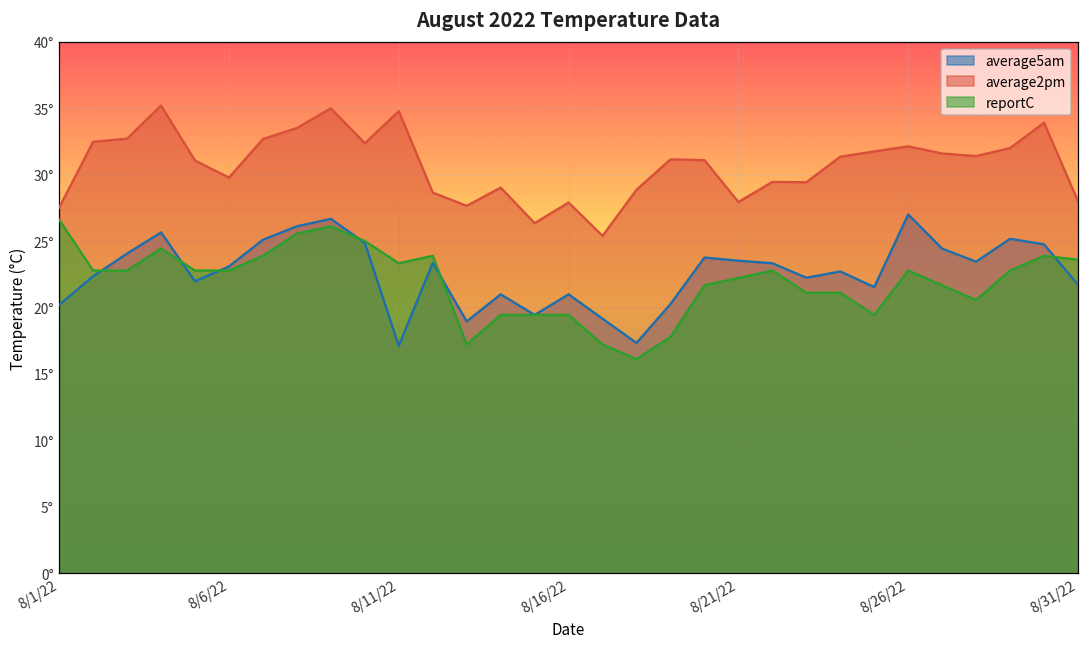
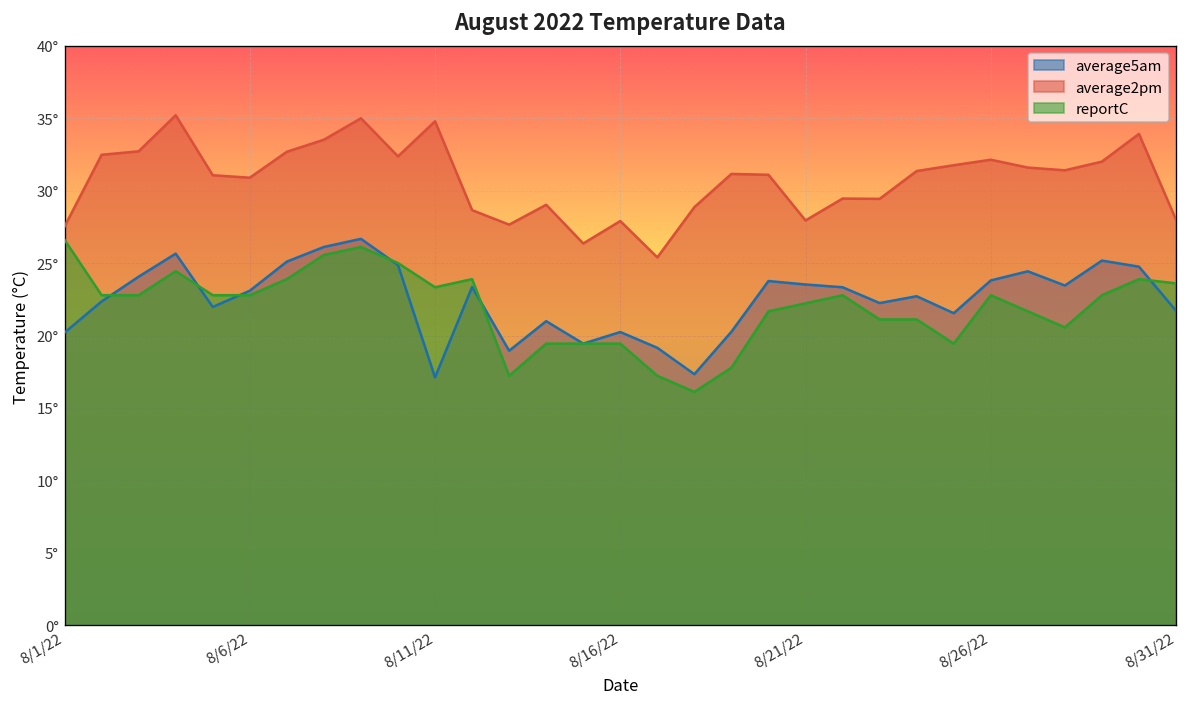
  {
    "average5am": {
      "8/1/22": "20.2°",
      "8/6/22": "23.1°",
      "8/11/22": "17.1°",
-     "8/16/22": "21.0°",
+     "8/16/22": "20.2°",
      "8/21/22": "23.5°",
-     "8/26/22": "27.0°",
+     "8/26/22": "23.8°",
      "8/31/22": "21.7°"
    },
    "average2pm": {
      "8/1/22": "27.5°",
-     "8/6/22": "29.8°",
+     "8/6/22": "30.9°",
      "8/11/22": "34.8°",
      "8/16/22": "27.9°",
      "8/21/22": "27.9°",
      "8/26/22": "32.1°",
      "8/31/22": "28.0°"
    },
    "reportC": {
      "8/1/22": "26.6°",
      "8/6/22": "22.8°",
      "8/11/22": "23.3°",
      "8/16/22": "19.4°",
      "8/21/22": "22.2°",
      "8/26/22": "22.8°",
      "8/31/22": "23.6°"
    }
  }
